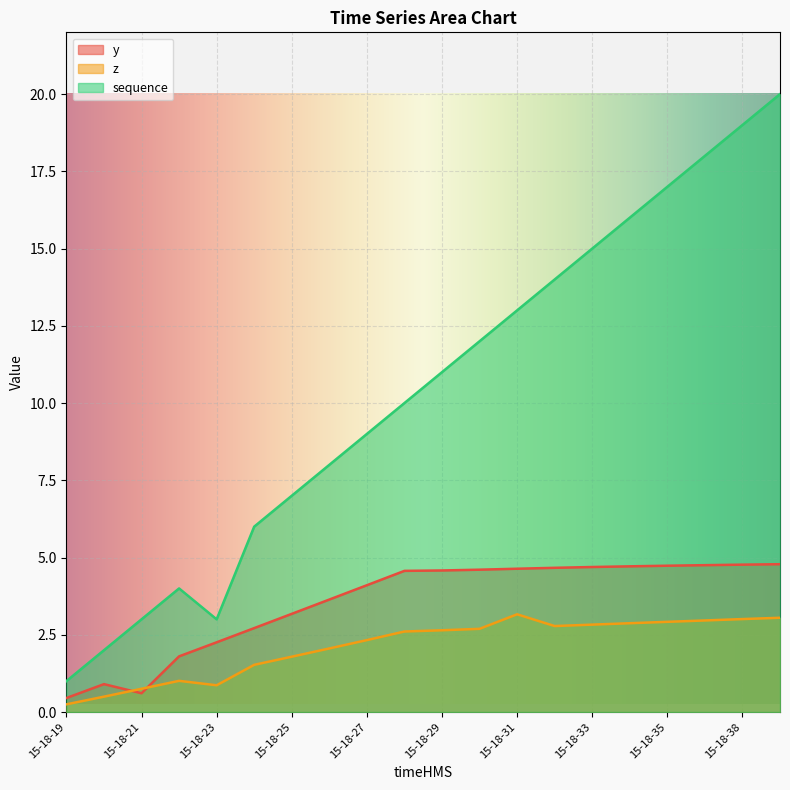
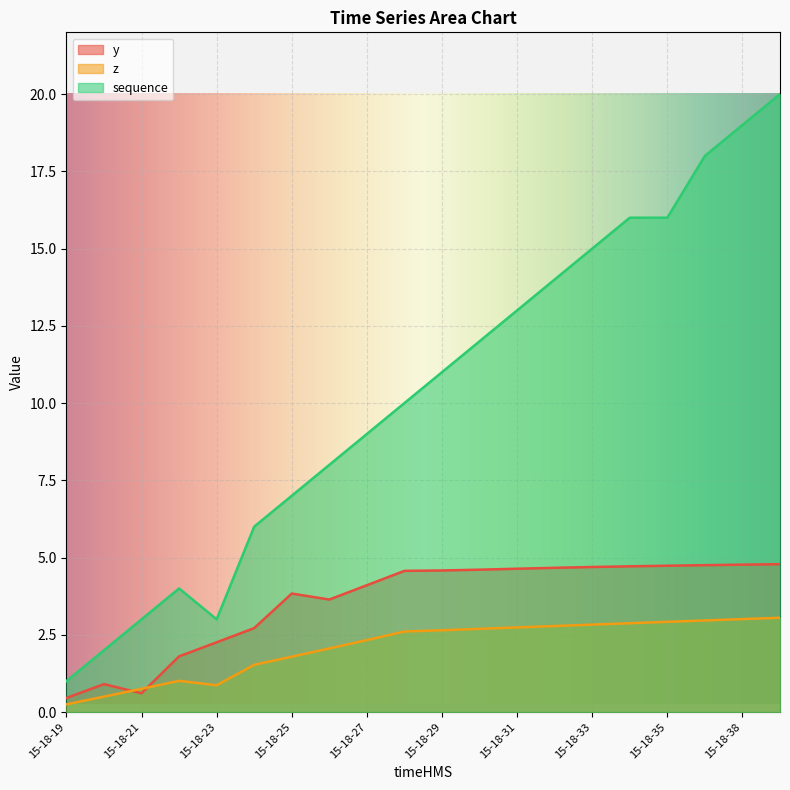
  {
    "y": {
      "15-18-19": 0.5,
      "15-18-21": 0.6,
      "15-18-23": 2.3,
-     "15-18-25": 3.2,
+     "15-18-25": 3.8,
      "15-18-27": 4.1,
      "15-18-29": 4.6,
      "15-18-31": 4.6,
      "15-18-33": 4.7,
      "15-18-35": 4.7,
      "15-18-38": 4.8
    },
    "z": {
      "15-18-19": 0.2,
      "15-18-21": 0.8,
      "15-18-23": 0.9,
      "15-18-25": 1.8,
      "15-18-27": 2.3,
      "15-18-29": 2.6,
-     "15-18-31": 3.2,
+     "15-18-31": 2.7,
      "15-18-33": 2.8,
      "15-18-35": 2.9,
      "15-18-38": 3.0
    },
    "sequence": {
      "15-18-19": 1,
      "15-18-21": 3,
      "15-18-23": 3,
      "15-18-25": 7,
      "15-18-27": 9,
      "15-18-29": 11,
      "15-18-31": 13,
      "15-18-33": 15,
-     "15-18-35": 17,
+     "15-18-35": 16,
      "15-18-38": 19
    }
  }
